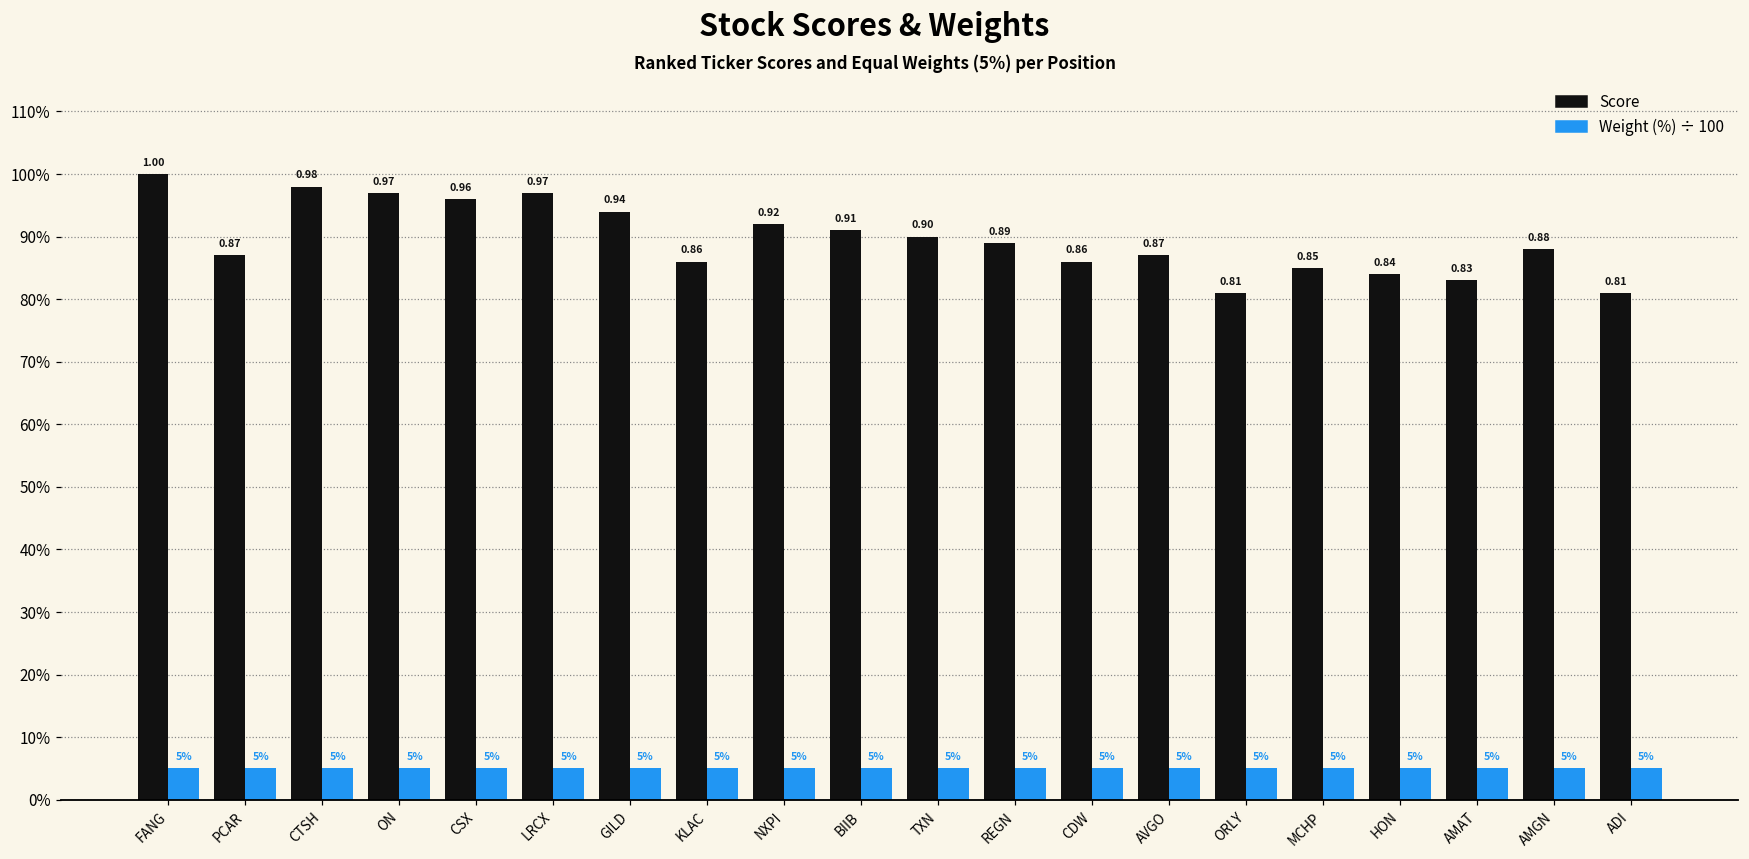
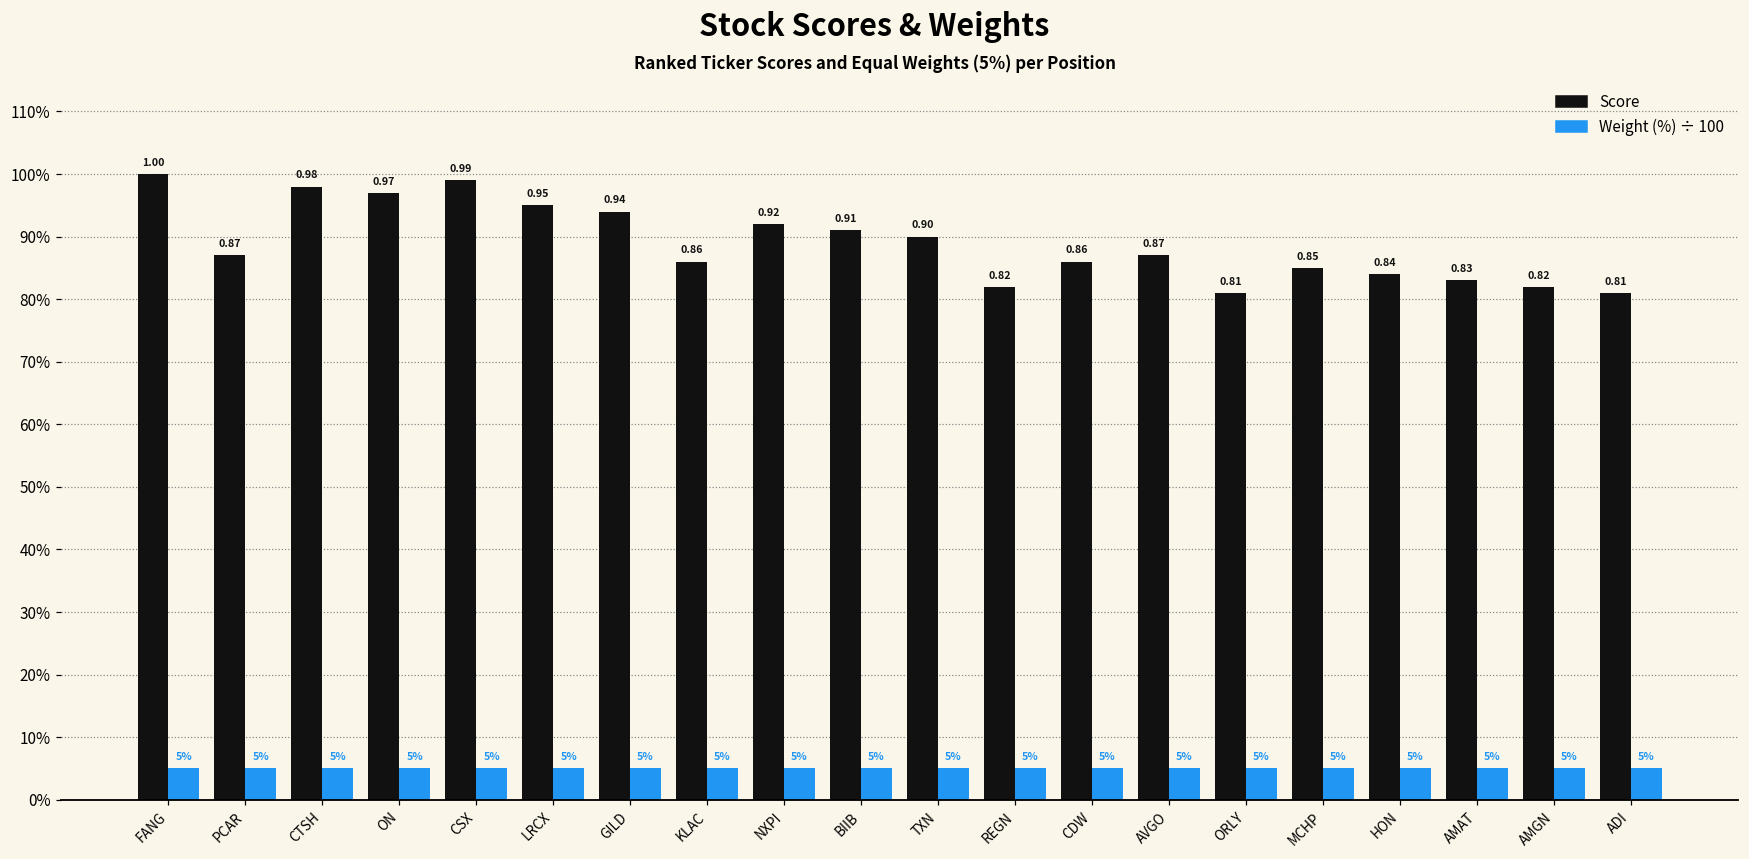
  {
    "Score": {
      "FANG": "1.00",
      "PCAR": "0.87",
      "CTSH": "0.98",
      "ON": "0.97",
-     "CSX": "0.96",
-     "LRCX": "0.97",
+     "CSX": "0.99",
+     "LRCX": "0.95",
      "GILD": "0.94",
      "KLAC": "0.86",
      "NXPI": "0.92",
      "BIIB": "0.91",
      "TXN": "0.90",
-     "REGN": "0.89",
+     "REGN": "0.82",
      "CDW": "0.86",
      "AVGO": "0.87",
      "ORLY": "0.81",
      "MCHP": "0.85",
      "HON": "0.84",
      "AMAT": "0.83",
-     "AMGN": "0.88",
+     "AMGN": "0.82",
      "ADI": "0.81"
    },
    "Weight (%) ÷ 100": {
      "FANG": "5%",
      "PCAR": "5%",
      "CTSH": "5%",
      "ON": "5%",
      "CSX": "5%",
      "LRCX": "5%",
      "GILD": "5%",
      "KLAC": "5%",
      "NXPI": "5%",
      "BIIB": "5%",
      "TXN": "5%",
      "REGN": "5%",
      "CDW": "5%",
      "AVGO": "5%",
      "ORLY": "5%",
      "MCHP": "5%",
      "HON": "5%",
      "AMAT": "5%",
      "AMGN": "5%",
      "ADI": "5%"
    }
  }
